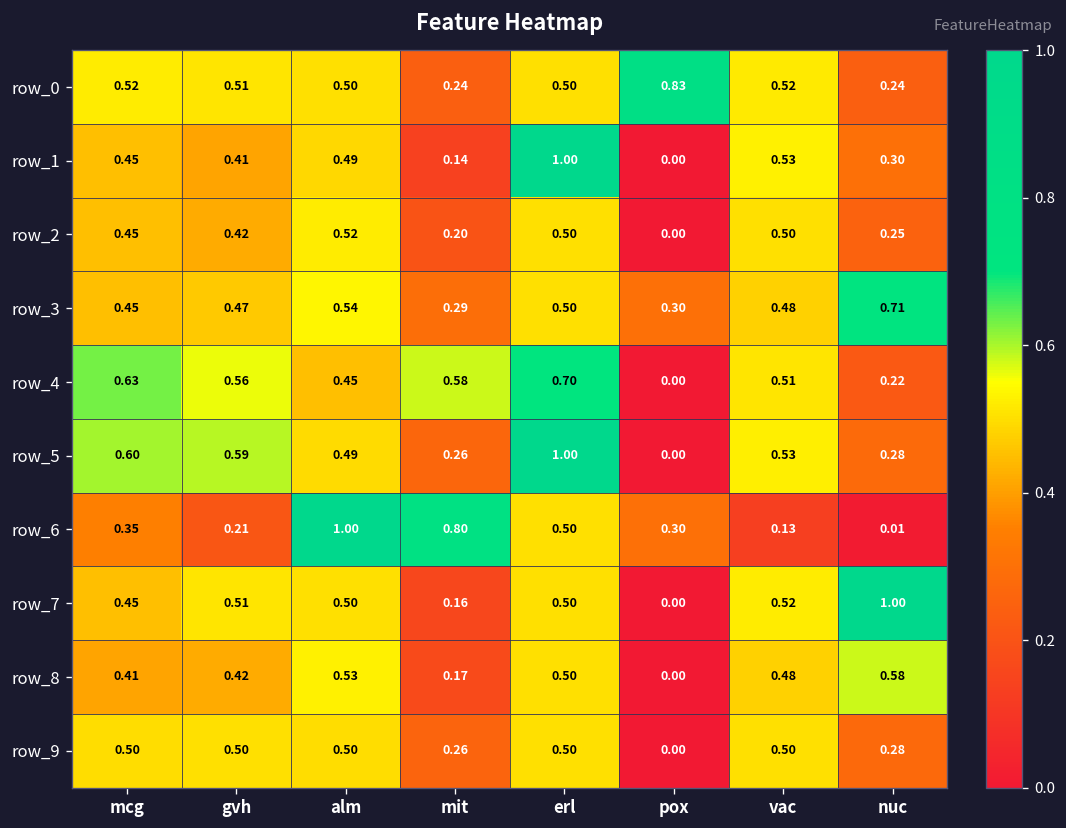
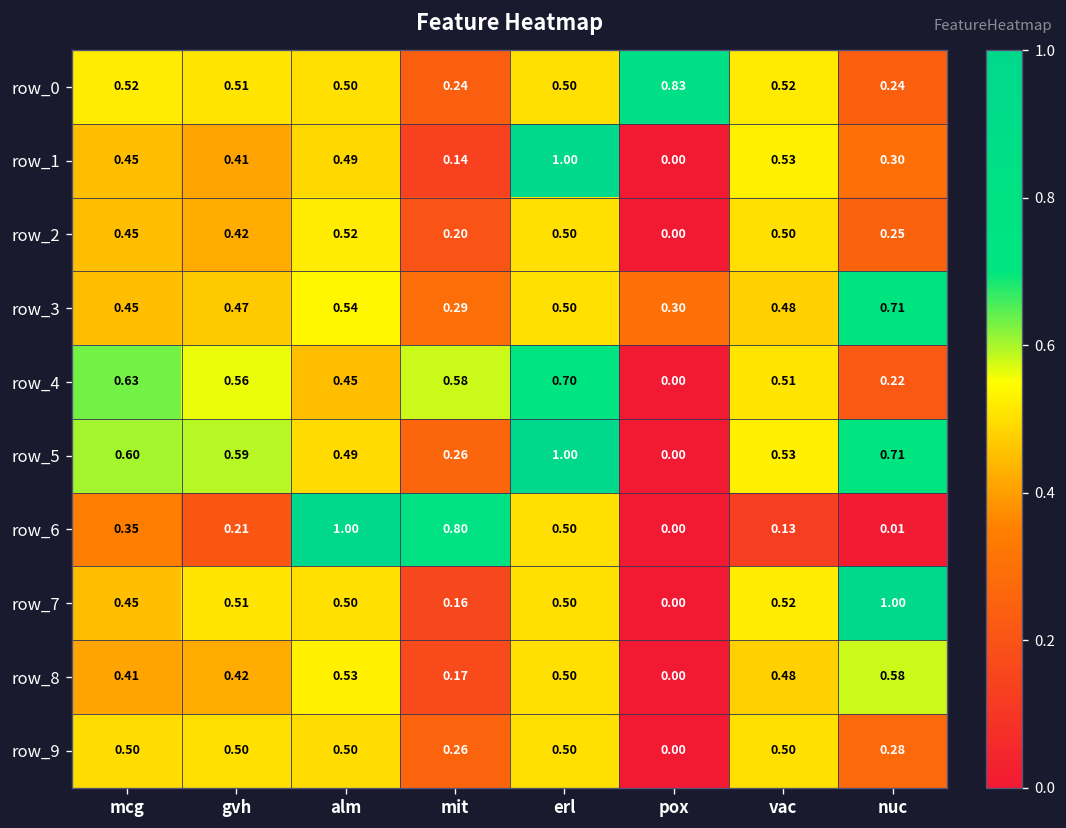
  {
    "row_0": {
      "mcg": 0.52,
      "gvh": 0.51,
      "alm": 0.50,
      "mit": 0.24,
      "erl": 0.50,
      "pox": 0.83,
      "vac": 0.52,
      "nuc": 0.24
    },
    "row_1": {
      "mcg": 0.45,
      "gvh": 0.41,
      "alm": 0.49,
      "mit": 0.14,
      "erl": 1.00,
      "pox": 0.00,
      "vac": 0.53,
      "nuc": 0.30
    },
    "row_2": {
      "mcg": 0.45,
      "gvh": 0.42,
      "alm": 0.52,
      "mit": 0.20,
      "erl": 0.50,
      "pox": 0.00,
      "vac": 0.50,
      "nuc": 0.25
    },
    "row_3": {
      "mcg": 0.45,
      "gvh": 0.47,
      "alm": 0.54,
      "mit": 0.29,
      "erl": 0.50,
      "pox": 0.30,
      "vac": 0.48,
      "nuc": 0.71
    },
    "row_4": {
      "mcg": 0.63,
      "gvh": 0.56,
      "alm": 0.45,
      "mit": 0.58,
      "erl": 0.70,
      "pox": 0.00,
      "vac": 0.51,
      "nuc": 0.22
    },
    "row_5": {
      "mcg": 0.60,
      "gvh": 0.59,
      "alm": 0.49,
      "mit": 0.26,
      "erl": 1.00,
      "pox": 0.00,
      "vac": 0.53,
-     "nuc": 0.28
+     "nuc": 0.71
    },
    "row_6": {
      "mcg": 0.35,
      "gvh": 0.21,
      "alm": 1.00,
      "mit": 0.80,
      "erl": 0.50,
-     "pox": 0.30,
+     "pox": 0.00,
      "vac": 0.13,
      "nuc": 0.01
    },
    "row_7": {
      "mcg": 0.45,
      "gvh": 0.51,
      "alm": 0.50,
      "mit": 0.16,
      "erl": 0.50,
      "pox": 0.00,
      "vac": 0.52,
      "nuc": 1.00
    },
    "row_8": {
      "mcg": 0.41,
      "gvh": 0.42,
      "alm": 0.53,
      "mit": 0.17,
      "erl": 0.50,
      "pox": 0.00,
      "vac": 0.48,
      "nuc": 0.58
    },
    "row_9": {
      "mcg": 0.50,
      "gvh": 0.50,
      "alm": 0.50,
      "mit": 0.26,
      "erl": 0.50,
      "pox": 0.00,
      "vac": 0.50,
      "nuc": 0.28
    }
  }
